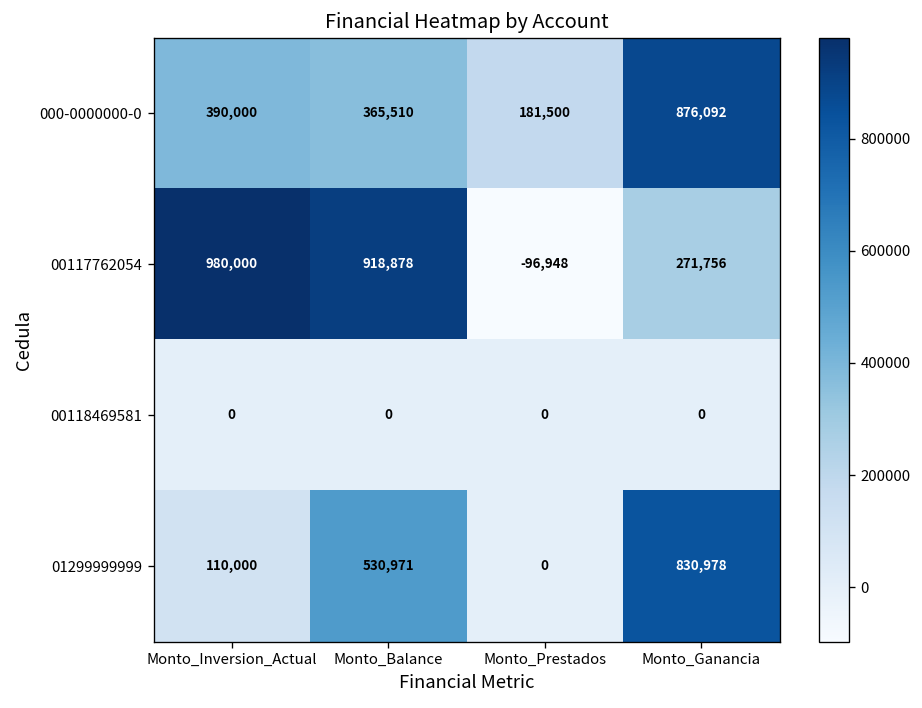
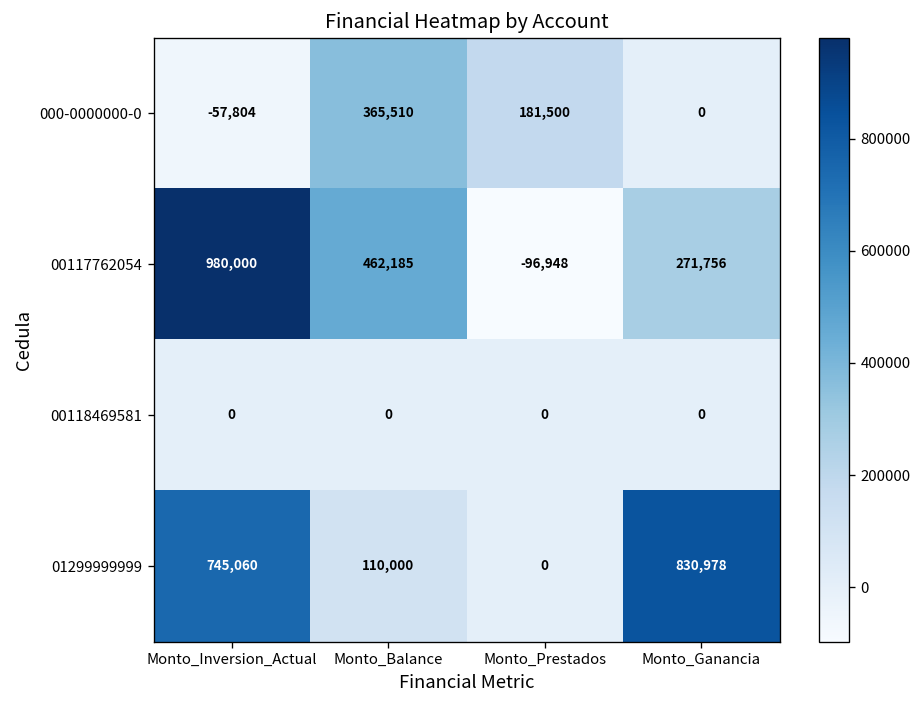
  {
    "000-0000000-0": {
-     "Monto_Inversion_Actual": "390,000",
+     "Monto_Inversion_Actual": "-57,804",
      "Monto_Balance": "365,510",
      "Monto_Prestados": "181,500",
-     "Monto_Ganancia": "876,092"
+     "Monto_Ganancia": "0"
    },
    "00117762054": {
      "Monto_Inversion_Actual": "980,000",
-     "Monto_Balance": "918,878",
+     "Monto_Balance": "462,185",
      "Monto_Prestados": "-96,948",
      "Monto_Ganancia": "271,756"
    },
    "00118469581": {
      "Monto_Inversion_Actual": "0",
      "Monto_Balance": "0",
      "Monto_Prestados": "0",
      "Monto_Ganancia": "0"
    },
    "01299999999": {
-     "Monto_Inversion_Actual": "110,000",
-     "Monto_Balance": "530,971",
+     "Monto_Inversion_Actual": "745,060",
+     "Monto_Balance": "110,000",
      "Monto_Prestados": "0",
      "Monto_Ganancia": "830,978"
    }
  }
